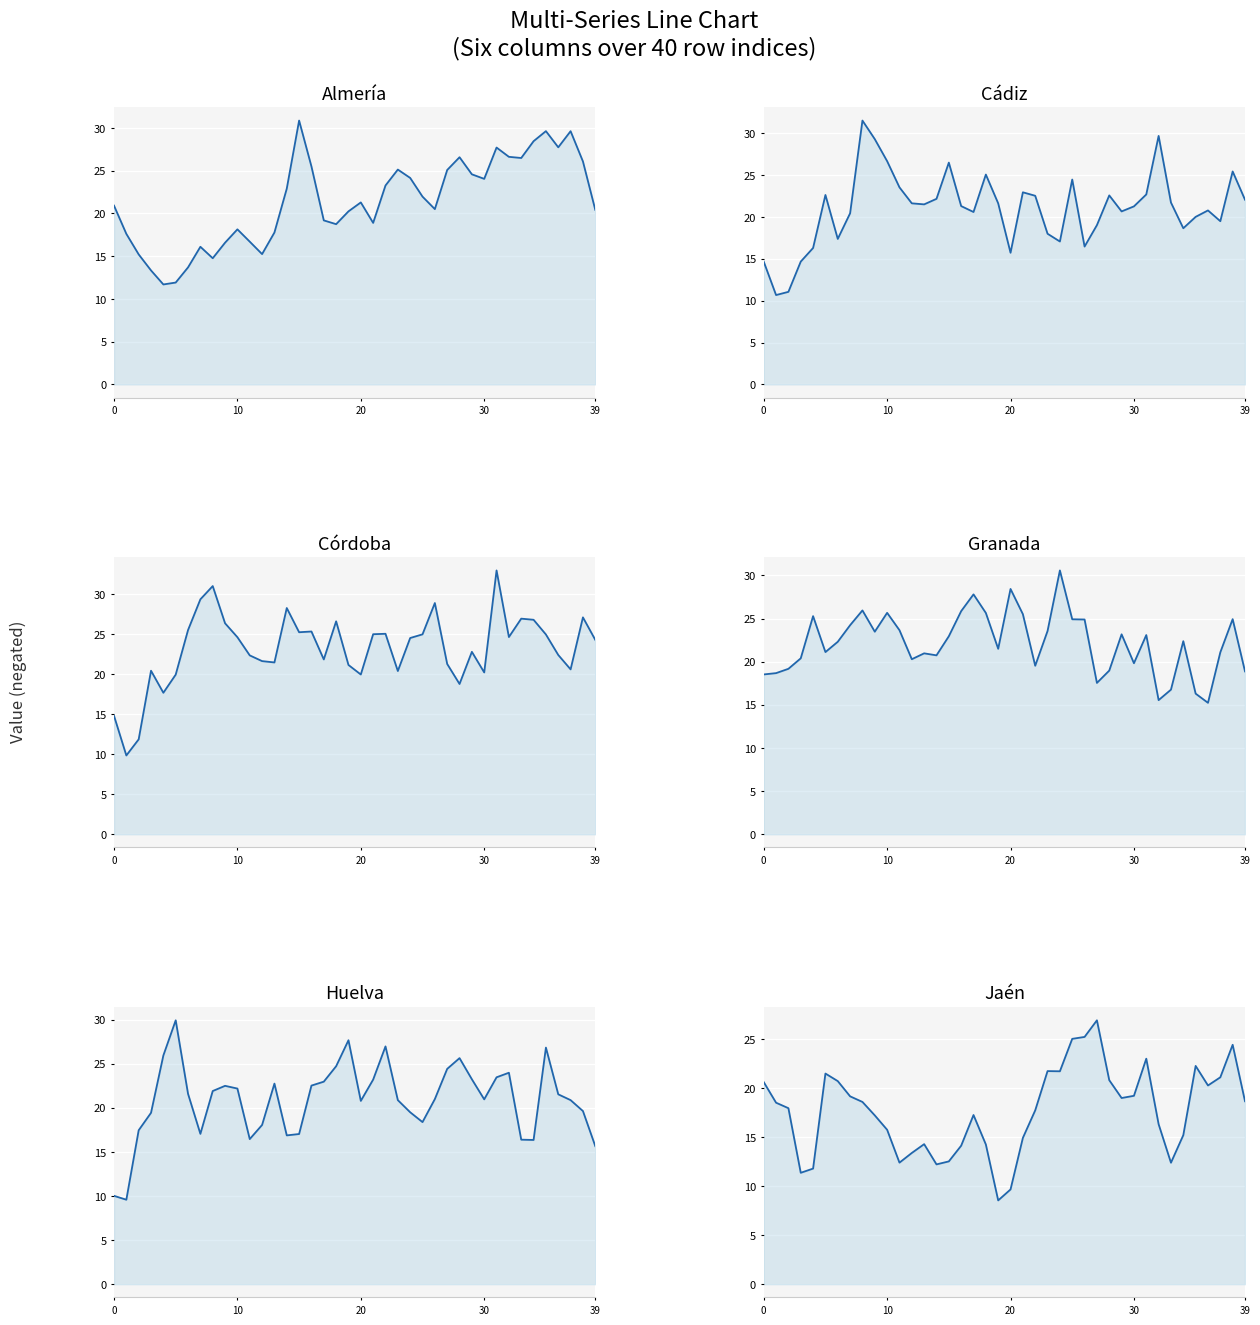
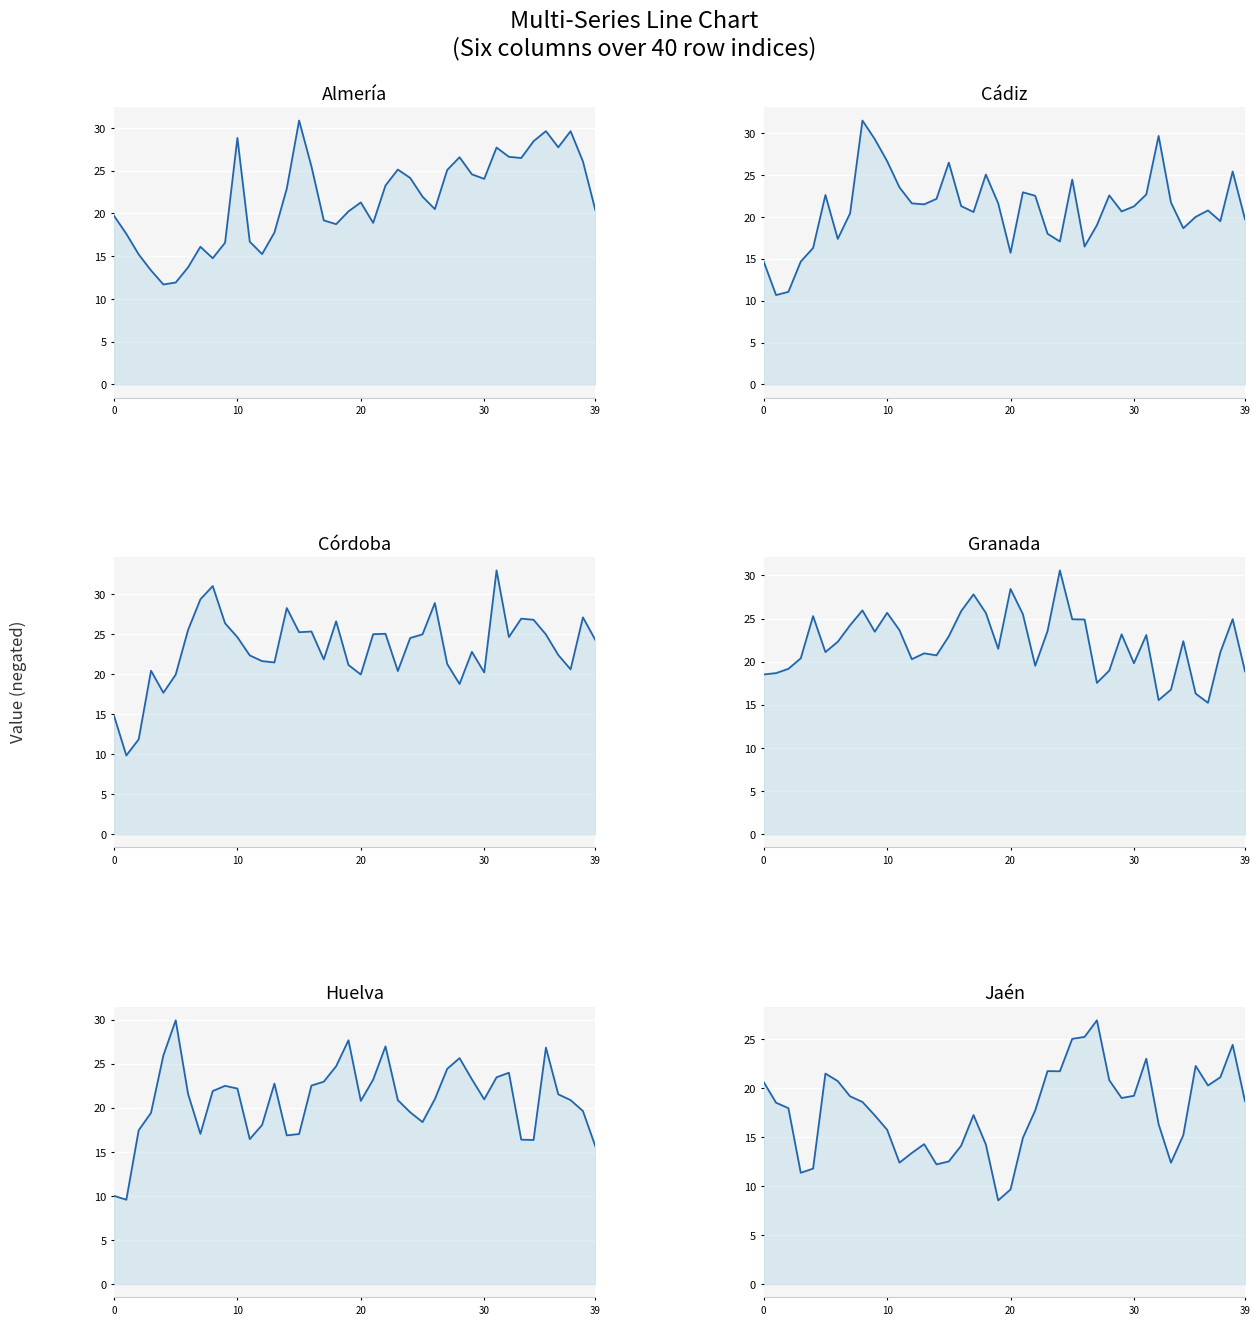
  {
    "Almería": {
-     "0": 21,
-     "10": 18,
+     "0": 20,
+     "10": 29,
      "20": 21,
      "30": 24,
      "39": 20
    },
    "Cádiz": {
      "0": 15,
      "10": 27,
      "20": 16,
      "30": 21,
-     "39": 22
+     "39": 20
    },
    "Córdoba": {
      "0": 15,
      "10": 25,
      "20": 20,
      "30": 20,
      "39": 24
    },
    "Granada": {
      "0": 19,
      "10": 26,
      "20": 28,
      "30": 20,
      "39": 19
    },
    "Huelva": {
      "0": 10,
      "10": 22,
      "20": 21,
      "30": 21,
      "39": 16
    },
    "Jaén": {
      "0": 21,
      "10": 16,
      "20": 10,
      "30": 19,
      "39": 19
    }
  }
